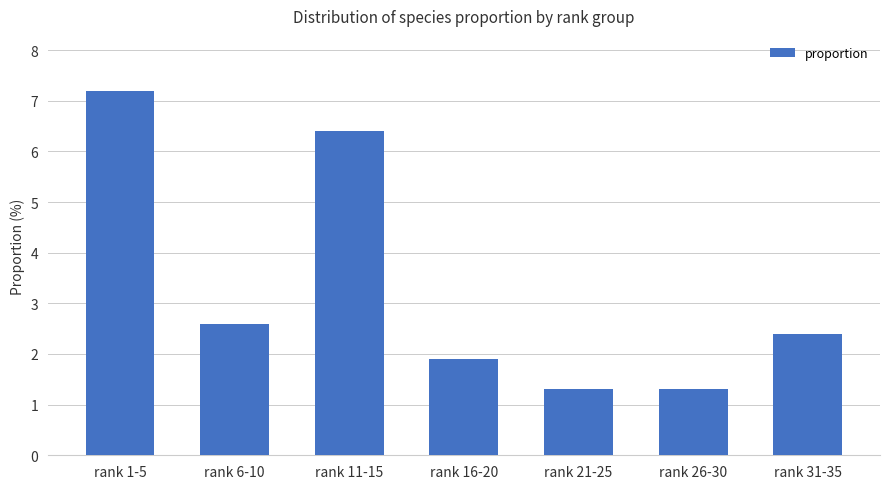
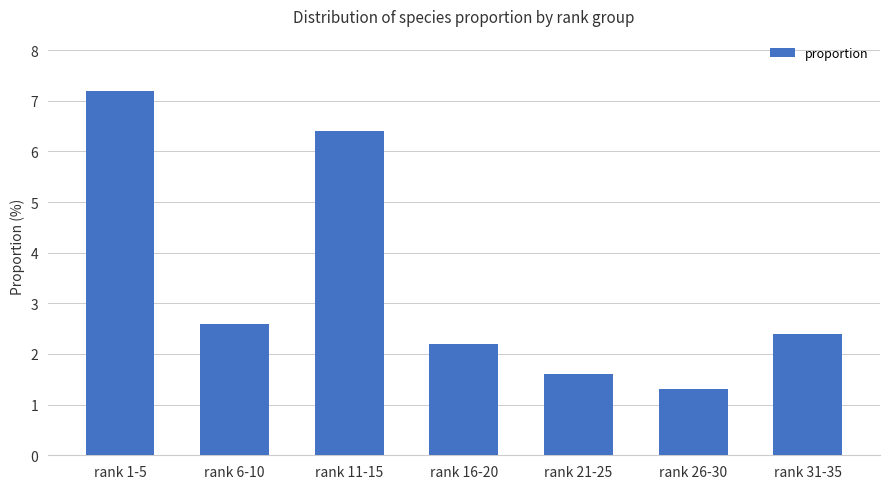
  {
    "rank 1-5": 7.2,
    "rank 6-10": 2.6,
    "rank 11-15": 6.4,
-   "rank 16-20": 1.9,
-   "rank 21-25": 1.3,
+   "rank 16-20": 2.2,
+   "rank 21-25": 1.6,
    "rank 26-30": 1.3,
    "rank 31-35": 2.4
  }
